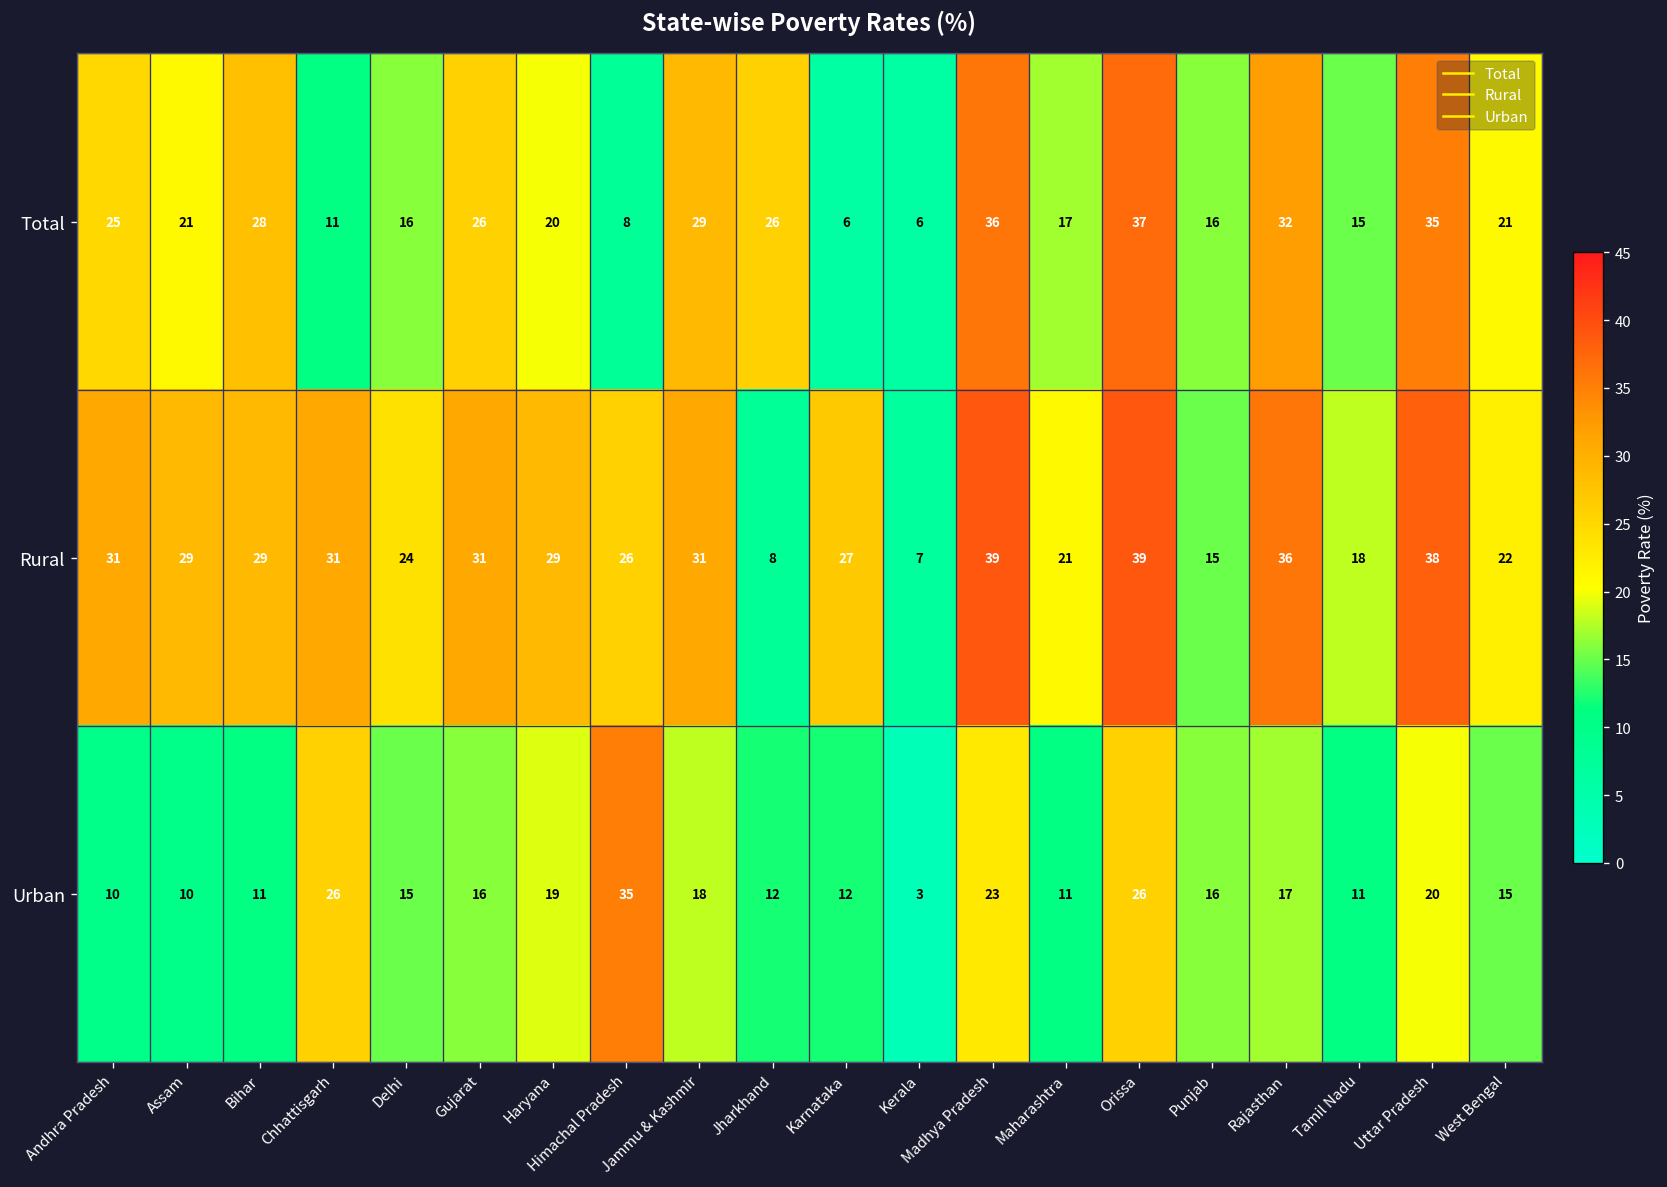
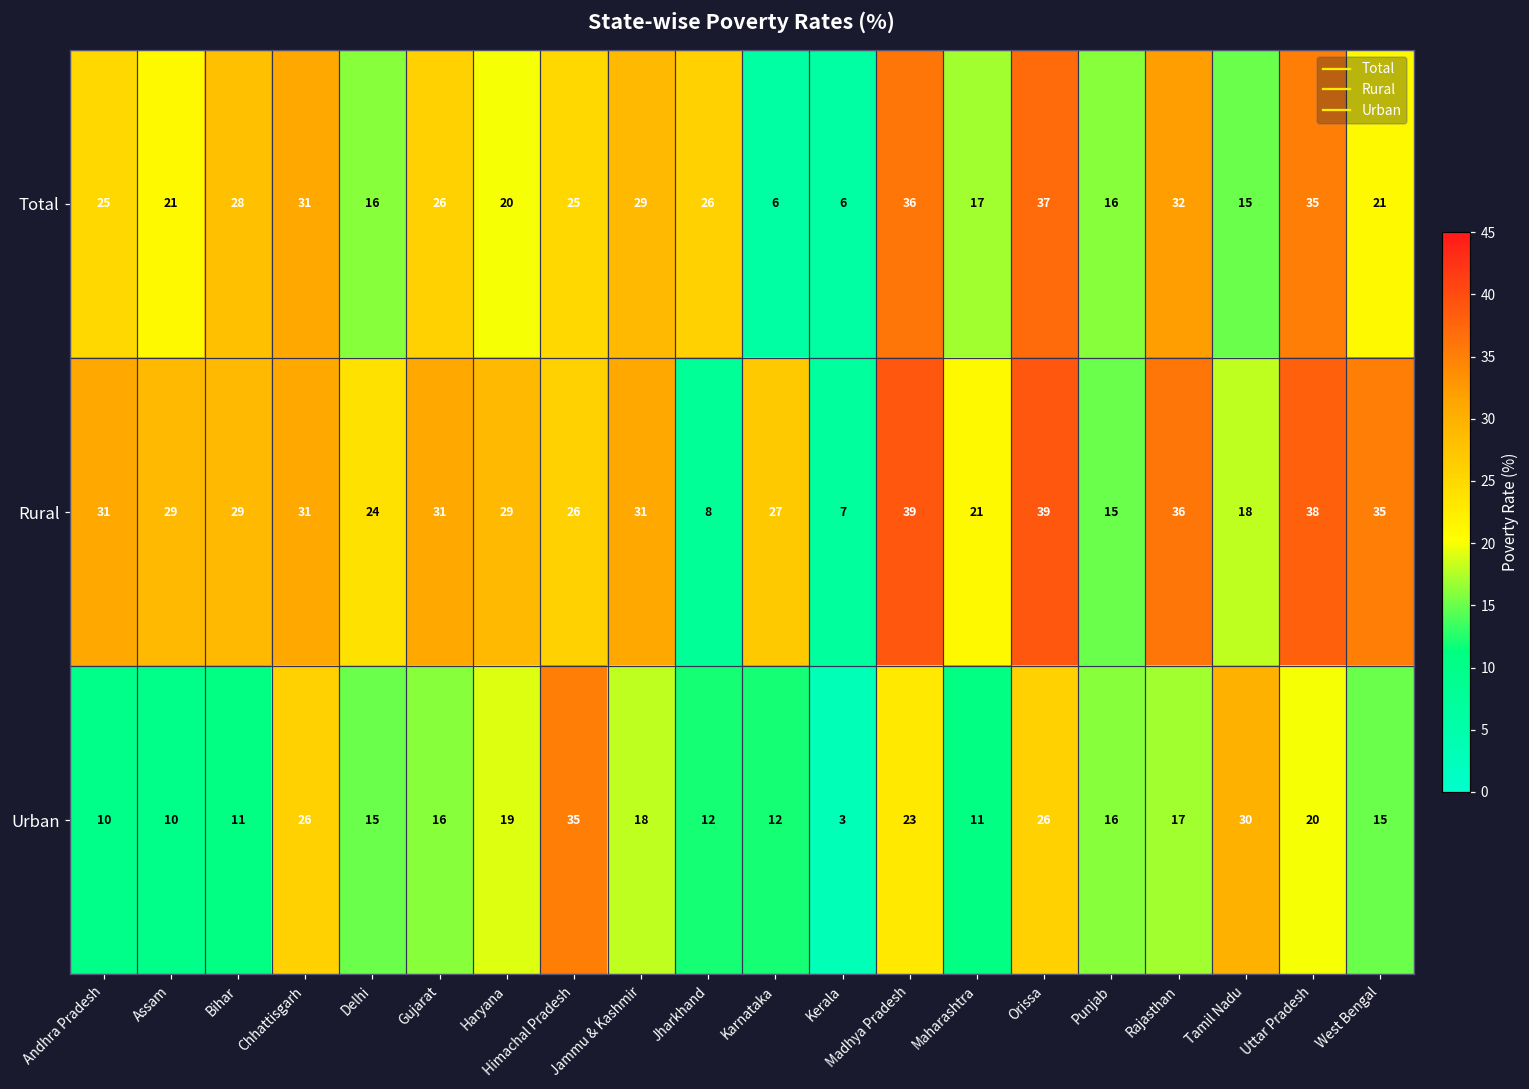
  {
    "Total": {
      "Andhra Pradesh": 25,
      "Assam": 21,
      "Bihar": 28,
-     "Chhattisgarh": 11,
+     "Chhattisgarh": 31,
      "Delhi": 16,
      "Gujarat": 26,
      "Haryana": 20,
-     "Himachal Pradesh": 8,
+     "Himachal Pradesh": 25,
      "Jammu & Kashmir": 29,
      "Jharkhand": 26,
      "Karnataka": 6,
      "Kerala": 6,
      "Madhya Pradesh": 36,
      "Maharashtra": 17,
      "Orissa": 37,
      "Punjab": 16,
      "Rajasthan": 32,
      "Tamil Nadu": 15,
      "Uttar Pradesh": 35,
      "West Bengal": 21
    },
    "Rural": {
      "Andhra Pradesh": 31,
      "Assam": 29,
      "Bihar": 29,
      "Chhattisgarh": 31,
      "Delhi": 24,
      "Gujarat": 31,
      "Haryana": 29,
      "Himachal Pradesh": 26,
      "Jammu & Kashmir": 31,
      "Jharkhand": 8,
      "Karnataka": 27,
      "Kerala": 7,
      "Madhya Pradesh": 39,
      "Maharashtra": 21,
      "Orissa": 39,
      "Punjab": 15,
      "Rajasthan": 36,
      "Tamil Nadu": 18,
      "Uttar Pradesh": 38,
-     "West Bengal": 22
+     "West Bengal": 35
    },
    "Urban": {
      "Andhra Pradesh": 10,
      "Assam": 10,
      "Bihar": 11,
      "Chhattisgarh": 26,
      "Delhi": 15,
      "Gujarat": 16,
      "Haryana": 19,
      "Himachal Pradesh": 35,
      "Jammu & Kashmir": 18,
      "Jharkhand": 12,
      "Karnataka": 12,
      "Kerala": 3,
      "Madhya Pradesh": 23,
      "Maharashtra": 11,
      "Orissa": 26,
      "Punjab": 16,
      "Rajasthan": 17,
-     "Tamil Nadu": 11,
+     "Tamil Nadu": 30,
      "Uttar Pradesh": 20,
      "West Bengal": 15
    }
  }
